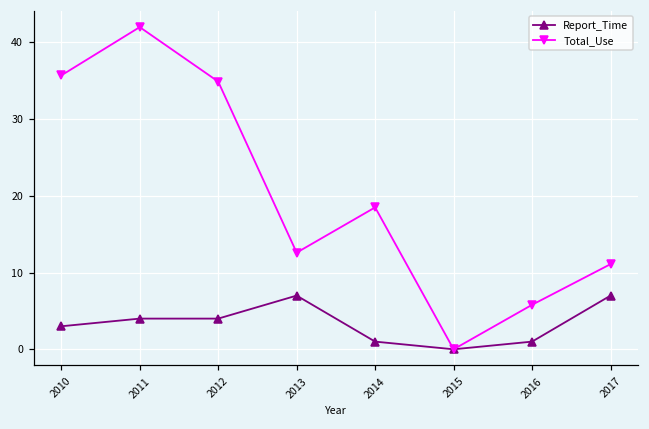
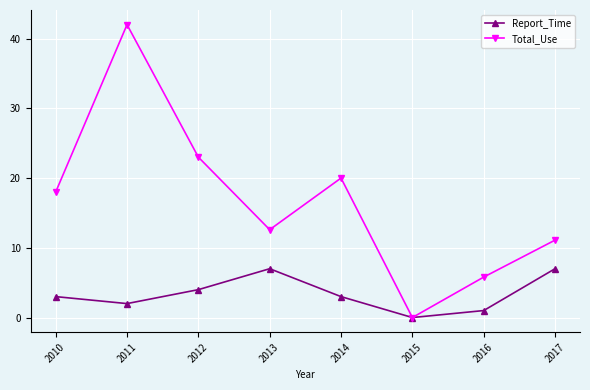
  {
    "Report_Time": {
      "2010": 3,
-     "2011": 4,
+     "2011": 2,
      "2012": 4,
      "2013": 7,
-     "2014": 1,
+     "2014": 3,
      "2016": 1,
      "2017": 7
    },
    "Total_Use": {
-     "2010": 36,
+     "2010": 18,
      "2011": 42,
-     "2012": 35,
+     "2012": 23,
      "2013": 13,
-     "2014": 19,
+     "2014": 20,
      "2016": 6,
      "2017": 11
    }
  }
